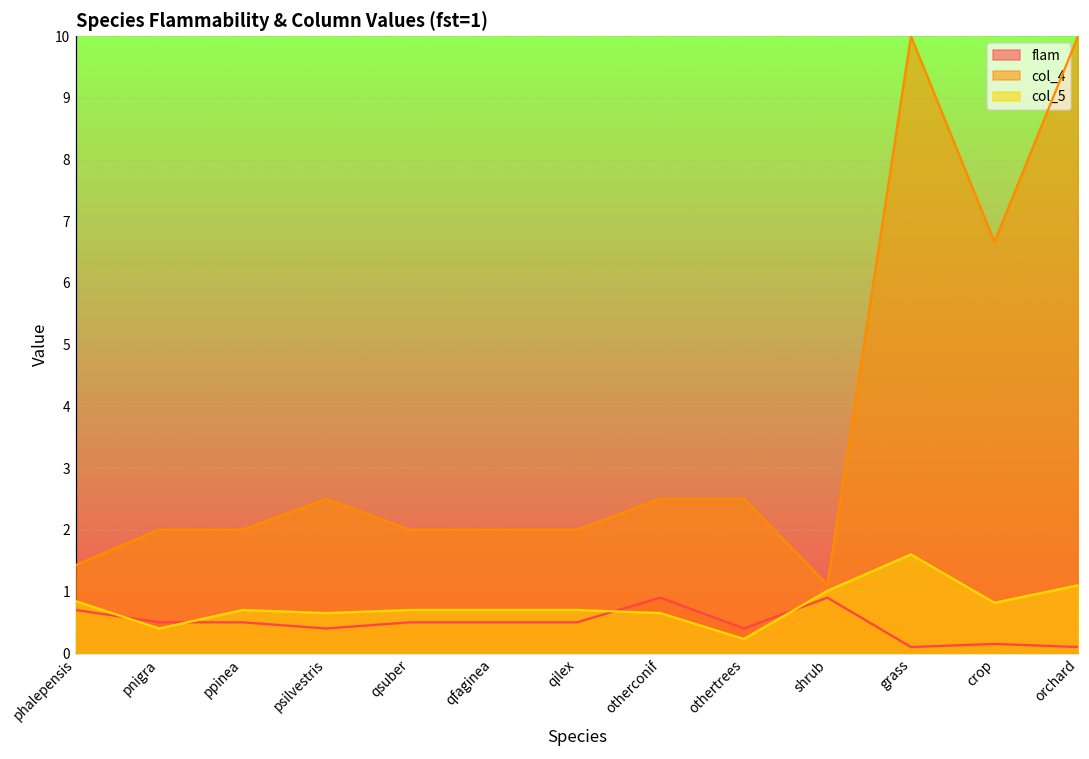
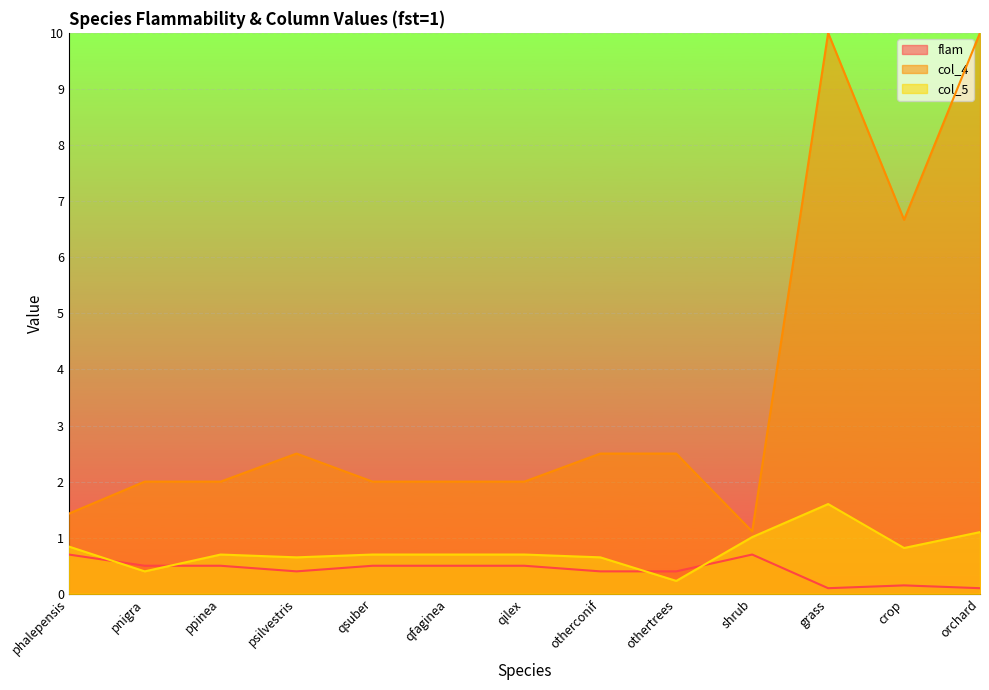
  {
    "flam": {
      "phalepensis": 0.7,
      "pnigra": 0.5,
      "ppinea": 0.5,
      "psilvestris": 0.4,
      "qsuber": 0.5,
      "qfaginea": 0.5,
      "qilex": 0.5,
-     "otherconif": 0.9,
+     "otherconif": 0.4,
      "othertrees": 0.4,
-     "shrub": 0.9,
+     "shrub": 0.7,
      "grass": 0.1,
      "crop": 0.2,
      "orchard": 0.1
    },
    "col_4": {
      "phalepensis": 1.4,
      "pnigra": 2.0,
      "ppinea": 2.0,
      "psilvestris": 2.5,
      "qsuber": 2.0,
      "qfaginea": 2.0,
      "qilex": 2.0,
      "otherconif": 2.5,
      "othertrees": 2.5,
      "shrub": 1.1,
      "grass": 10.0,
      "crop": 6.7,
      "orchard": 10.0
    },
    "col_5": {
      "phalepensis": 0.8,
      "pnigra": 0.4,
      "ppinea": 0.7,
      "psilvestris": 0.7,
      "qsuber": 0.7,
      "qfaginea": 0.7,
      "qilex": 0.7,
      "otherconif": 0.7,
      "othertrees": 0.2,
      "shrub": 1.0,
      "grass": 1.6,
      "crop": 0.8,
      "orchard": 1.1
    }
  }
